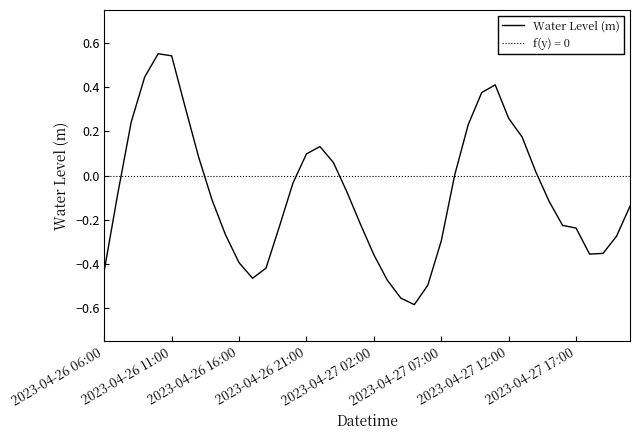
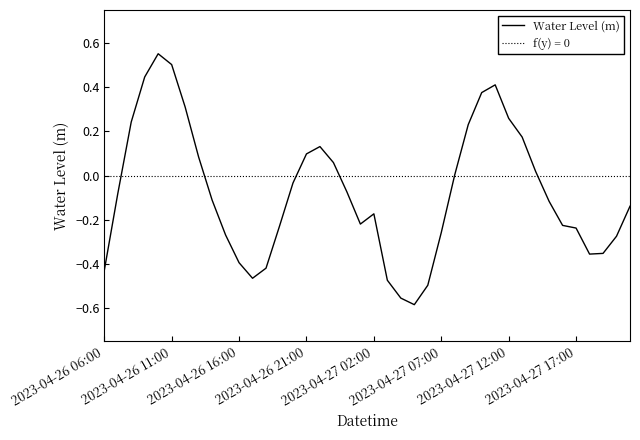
  {
    "2023-04-26 06:00": -0.43,
-   "2023-04-26 11:00": 0.54,
+   "2023-04-26 11:00": 0.50,
    "2023-04-26 16:00": -0.39,
    "2023-04-26 21:00": 0.10,
-   "2023-04-27 02:00": -0.36,
-   "2023-04-27 07:00": -0.30,
+   "2023-04-27 02:00": -0.17,
+   "2023-04-27 07:00": -0.26,
    "2023-04-27 12:00": 0.26,
    "2023-04-27 17:00": -0.24
  }
